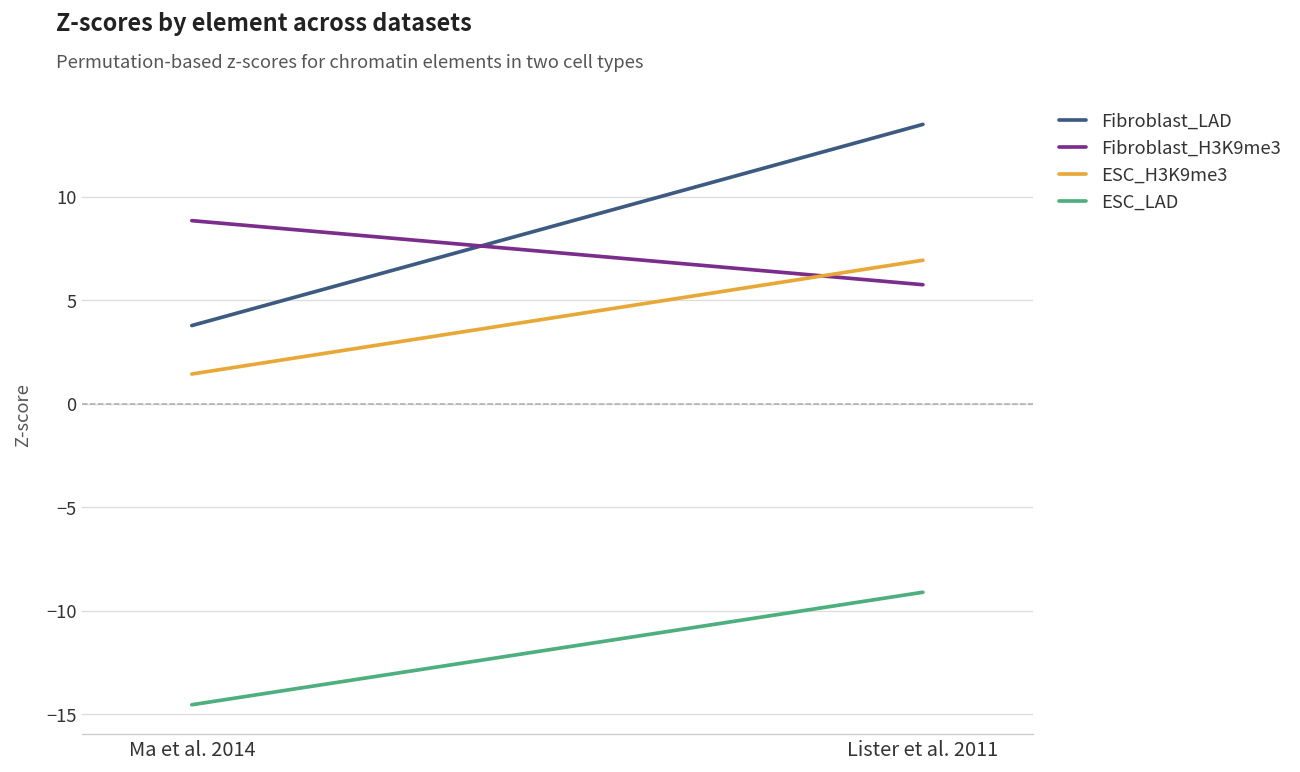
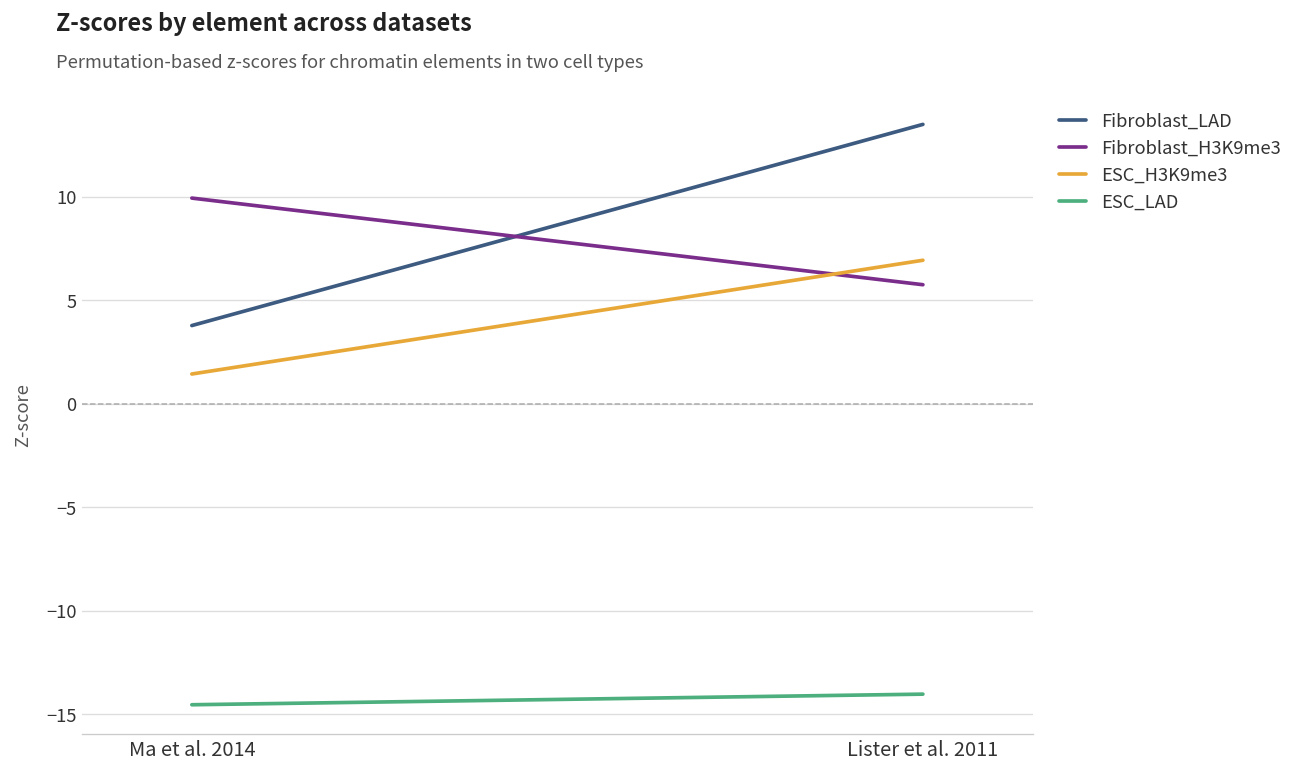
  {
    "Fibroblast_LAD": {
      "Ma et al. 2014": 3.8,
      "Lister et al. 2011": 13.5
    },
    "Fibroblast_H3K9me3": {
-     "Ma et al. 2014": 8.8,
+     "Ma et al. 2014": 9.9,
      "Lister et al. 2011": 5.7
    },
    "ESC_H3K9me3": {
      "Ma et al. 2014": 1.4,
      "Lister et al. 2011": 6.9
    },
    "ESC_LAD": {
      "Ma et al. 2014": -14.5,
-     "Lister et al. 2011": -9.1
+     "Lister et al. 2011": -14.0
    }
  }
